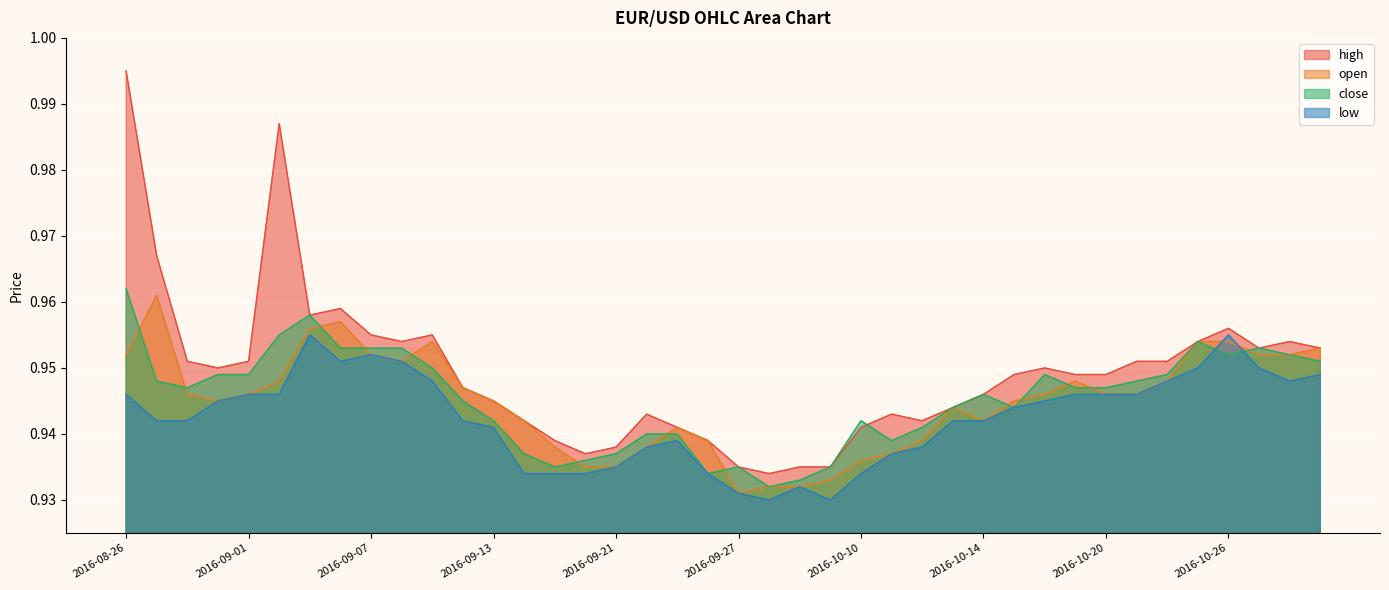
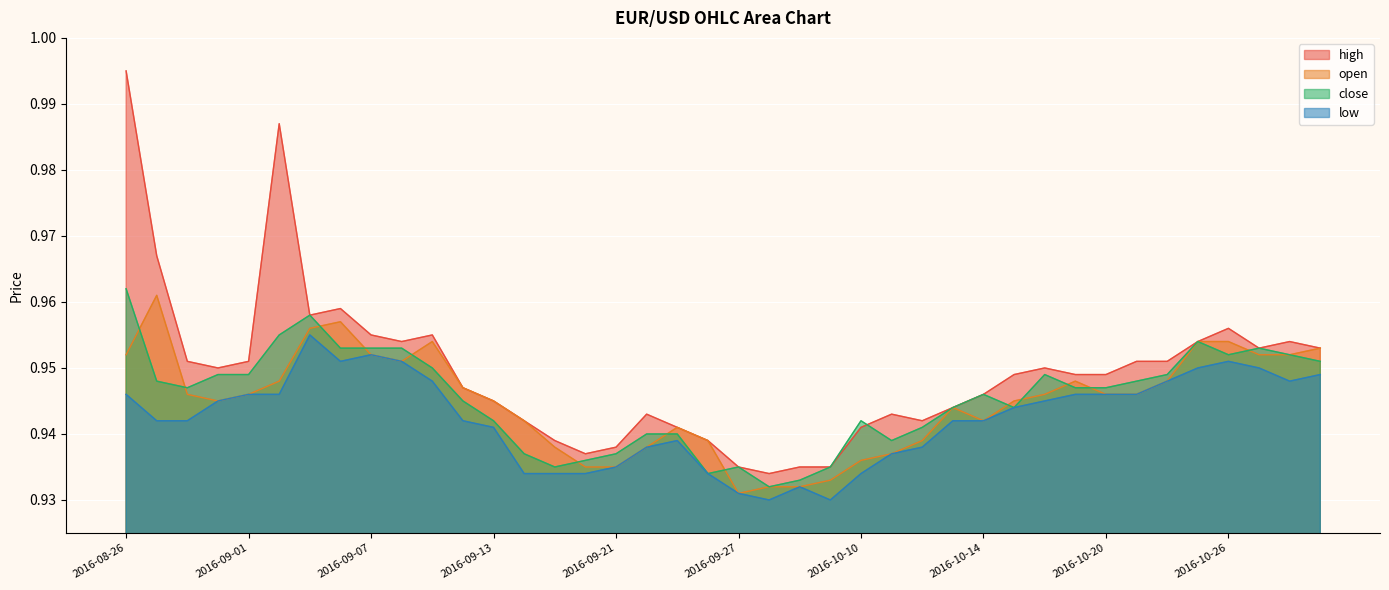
  {
    "close": {
      "2016-08-26": 0.962,
      "2016-09-01": 0.949,
      "2016-09-07": 0.953,
      "2016-09-13": 0.942,
      "2016-09-21": 0.937,
      "2016-10-10": 0.942,
      "2016-10-20": 0.947,
      "2016-10-26": 0.952
    },
    "low": {
      "2016-08-26": 0.946,
      "2016-09-13": 0.941,
      "2016-10-10": 0.934,
-     "2016-10-26": 0.955
+     "2016-10-26": 0.951
    }
  }
